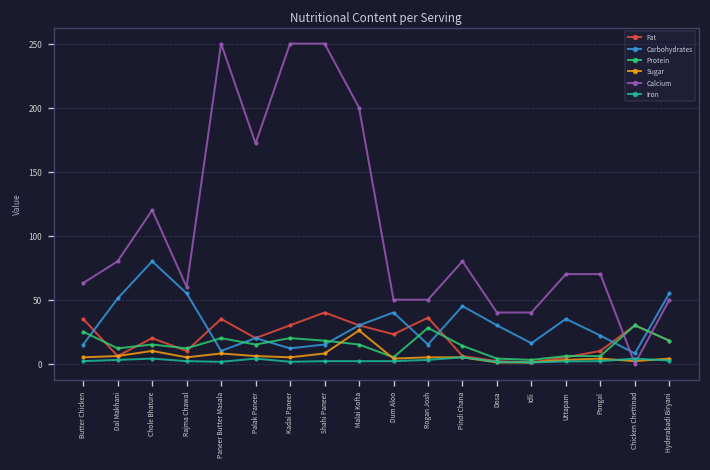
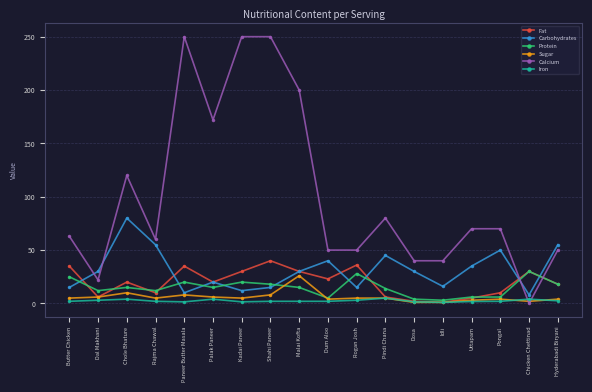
  {
    "Fat": {
      "Butter Chicken": 35,
      "Chole Bhature": 20,
      "Paneer Butter Masala": 35,
      "Kadai Paneer": 30,
      "Shahi Paneer": 40,
      "Dum Aloo": 23,
      "Rogan Josh": 36,
      "Pongal": 10
    },
    "Carbohydrates": {
      "Butter Chicken": 15,
-     "Dal Makhani": 51,
+     "Dal Makhani": 30,
      "Chole Bhature": 80,
      "Rajma Chawal": 55,
      "Kadai Paneer": 12,
      "Shahi Paneer": 15,
      "Dum Aloo": 40,
      "Rogan Josh": 15,
      "Pindi Chana": 45,
      "Dosa": 30,
      "Idli": 16,
      "Uttapam": 35,
-     "Pongal": 22,
+     "Pongal": 50,
      "Chicken Chettinad": 8,
      "Hyderabadi Biryani": 55
    },
    "Sugar": {
      "Butter Chicken": 5,
      "Chole Bhature": 10,
      "Rajma Chawal": 5,
      "Kadai Paneer": 5,
      "Shahi Paneer": 8,
      "Malai Kofta": 26
    },
    "Calcium": {
      "Butter Chicken": 63,
-     "Dal Makhani": 80,
+     "Dal Makhani": 22,
      "Chole Bhature": 120,
      "Rajma Chawal": 60,
      "Paneer Butter Masala": 250,
      "Palak Paneer": 172,
      "Kadai Paneer": 250,
      "Shahi Paneer": 250,
      "Malai Kofta": 200,
      "Dum Aloo": 50,
      "Rogan Josh": 50,
      "Pindi Chana": 80,
      "Dosa": 40,
      "Idli": 40,
      "Uttapam": 70,
      "Pongal": 70,
      "Hyderabadi Biryani": 50
    }
  }
